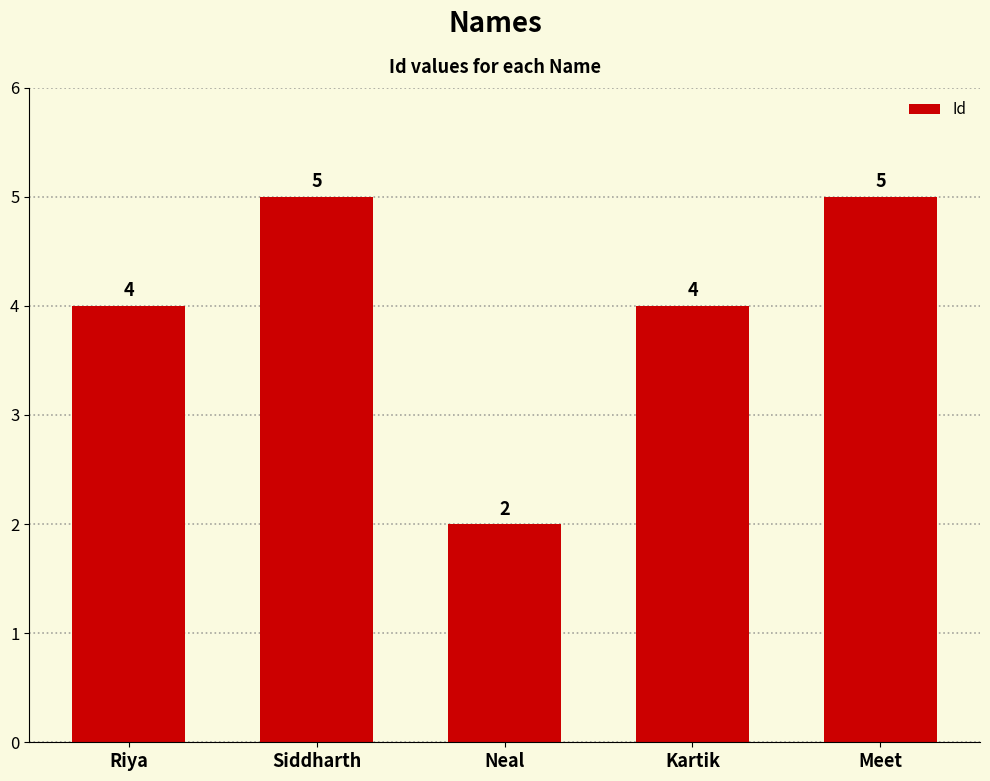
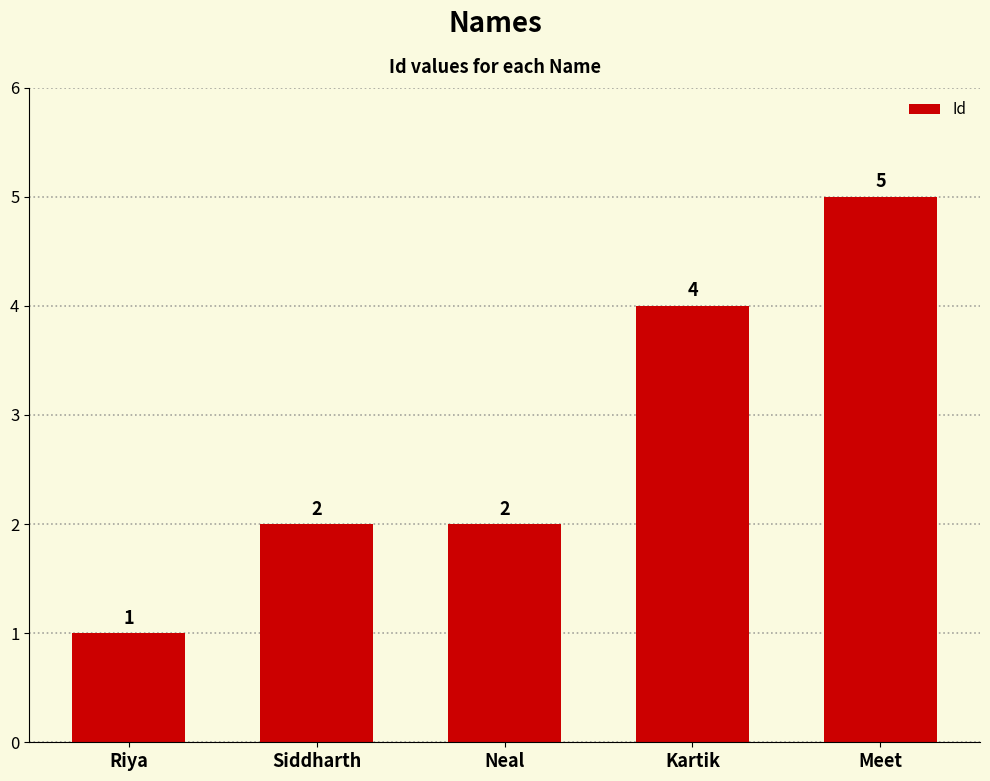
  {
-   "Riya": 4,
-   "Siddharth": 5,
+   "Riya": 1,
+   "Siddharth": 2,
    "Neal": 2,
    "Kartik": 4,
    "Meet": 5
  }
